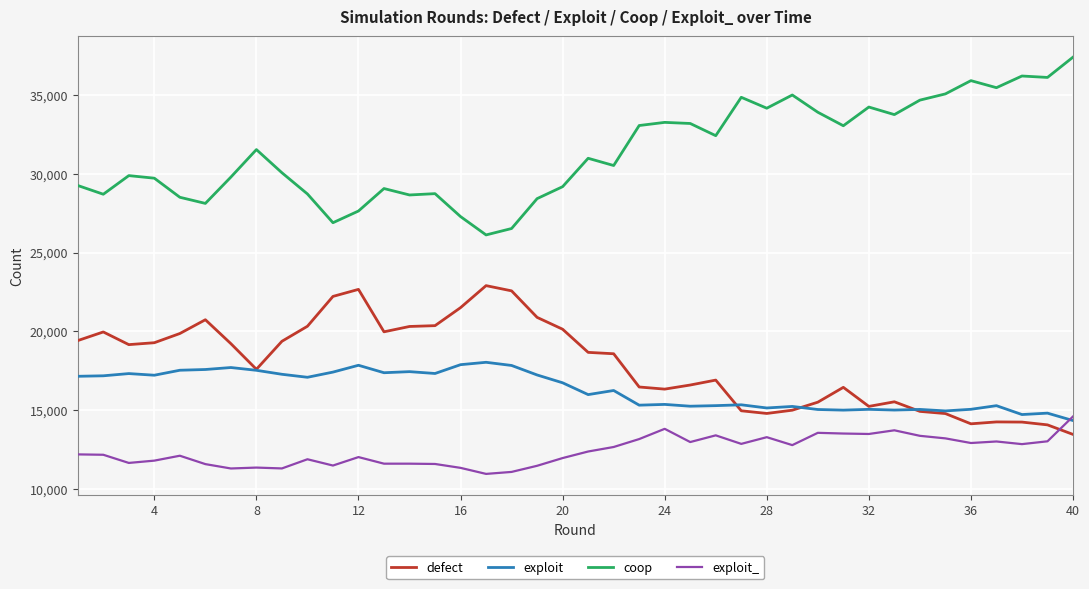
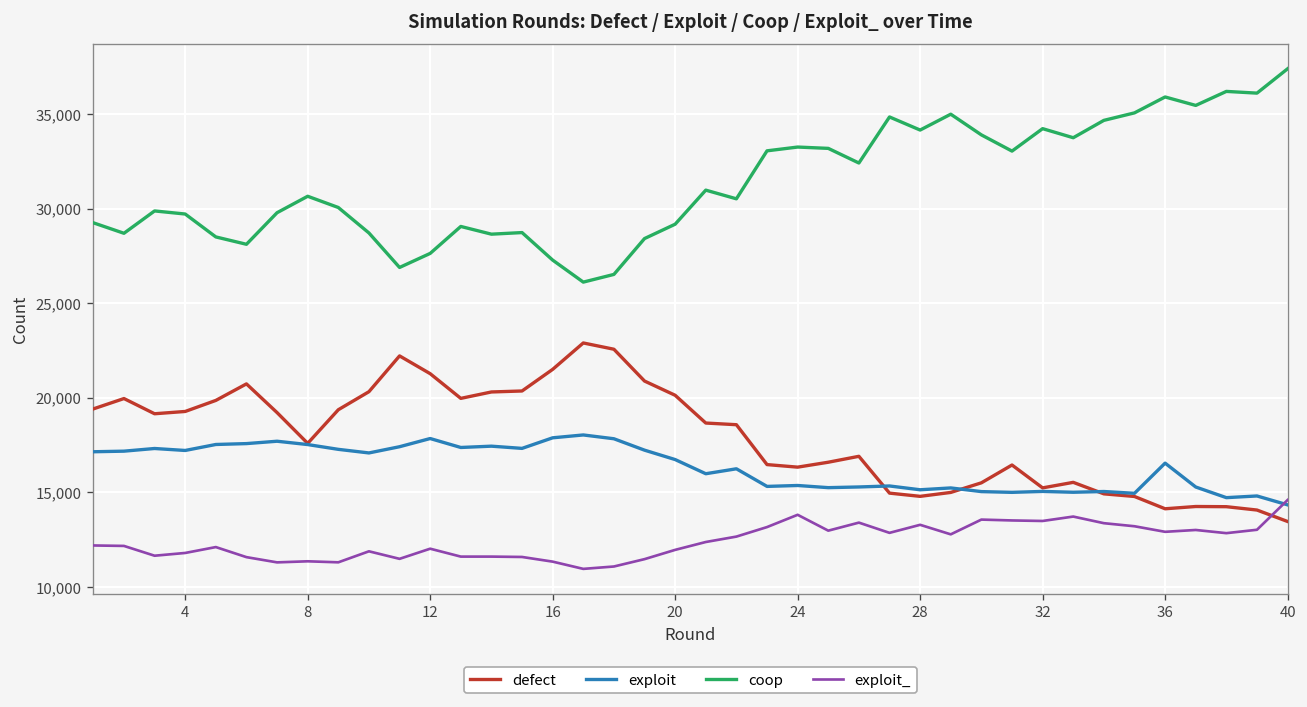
  {
    "defect": {
      "4": "19,300",
-     "12": "22,700",
+     "12": "21,300",
      "16": "21,500",
      "20": "20,100",
      "24": "16,300",
      "28": "14,800",
      "32": "15,200",
      "36": "14,100",
      "40": "13,500"
    },
    "exploit": {
      "4": "17,200",
      "12": "17,800",
      "16": "17,900",
      "20": "16,700",
      "24": "15,400",
      "28": "15,100",
      "32": "15,000",
-     "36": "15,100",
+     "36": "16,500",
      "40": "14,300"
    },
    "coop": {
      "4": "29,700",
-     "8": "31,500",
+     "8": "30,700",
      "12": "27,600",
      "16": "27,300",
      "20": "29,200",
      "24": "33,300",
      "28": "34,200",
      "32": "34,200",
      "36": "35,900",
      "40": "37,400"
    },
    "exploit_": {
      "4": "11,800",
      "8": "11,400",
      "12": "12,000",
      "16": "11,300",
      "20": "12,000",
      "24": "13,800",
      "28": "13,300",
      "32": "13,500",
      "36": "12,900",
      "40": "14,600"
    }
  }
